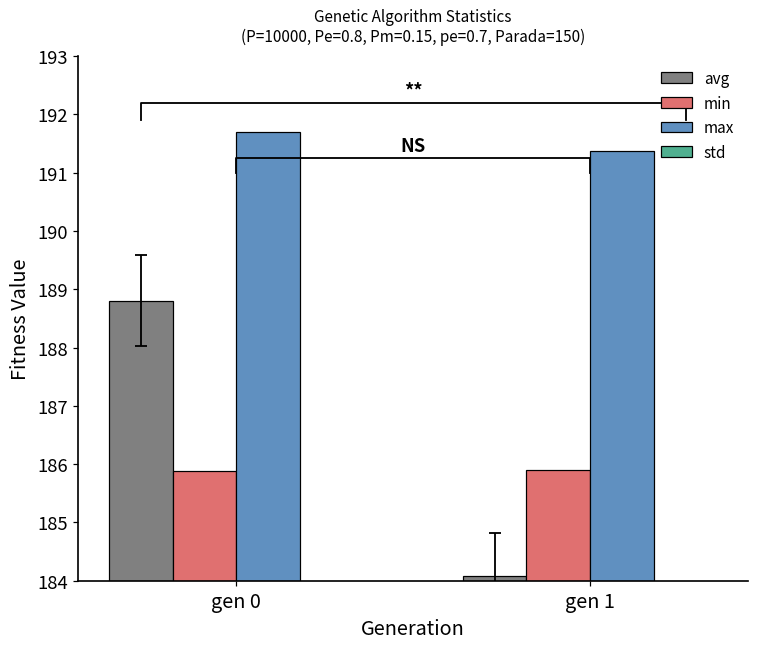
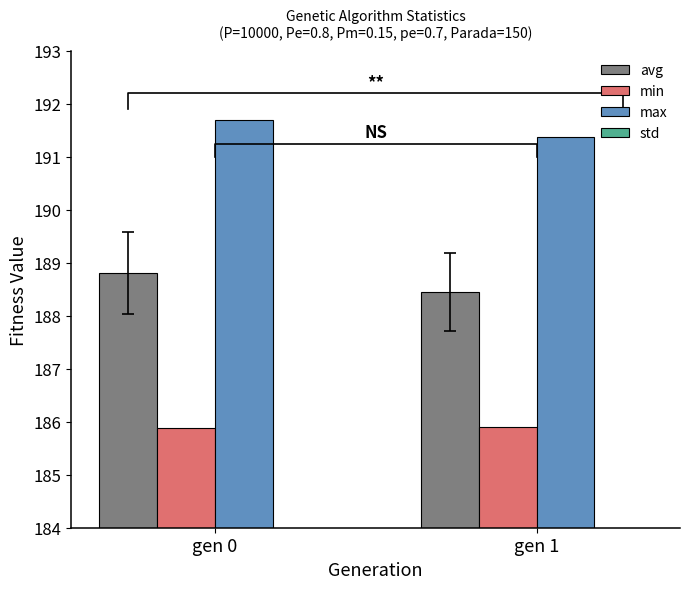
  {
    "avg": {
      "gen 0": 188.8,
-     "gen 1": 184.1
+     "gen 1": 188.4
    },
    "min": {
      "gen 0": 185.9,
      "gen 1": 185.9
    }
  }
